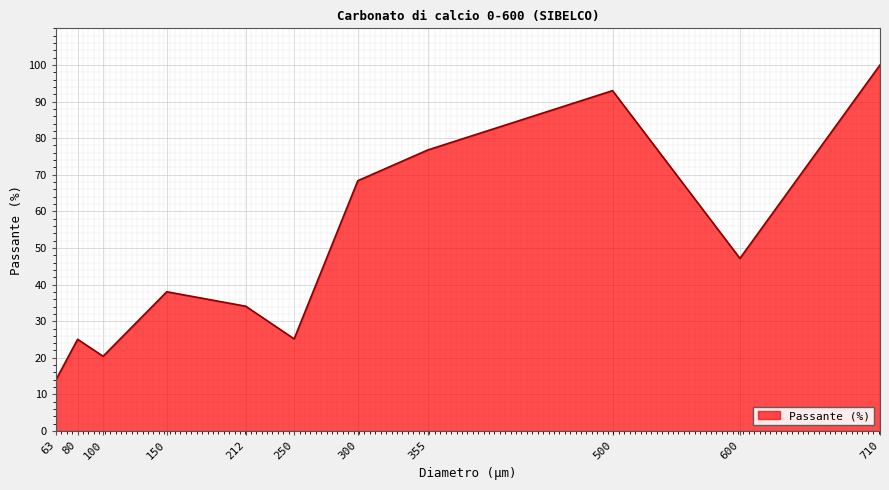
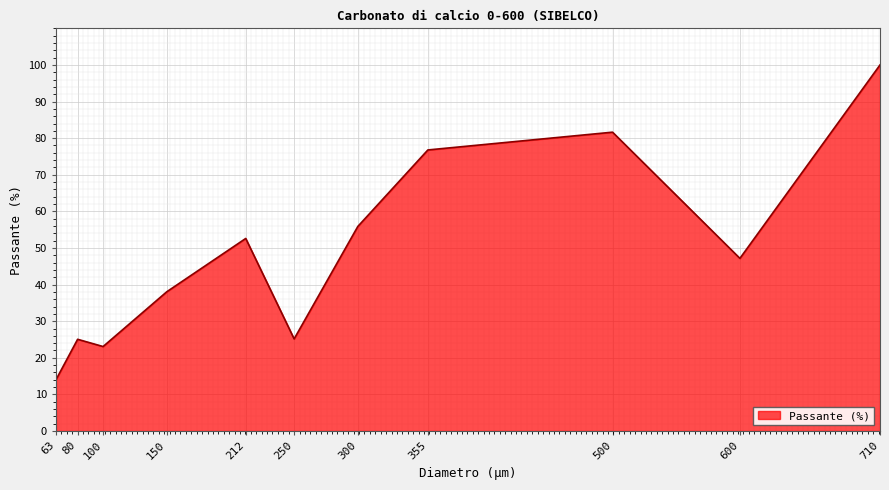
  {
    "63": 14,
    "80": 25,
-   "100": 20,
+   "100": 23,
    "150": 38,
-   "212": 34,
+   "212": 53,
    "250": 25,
-   "300": 68,
+   "300": 56,
    "355": 77,
-   "500": 93,
+   "500": 82,
    "600": 47,
    "710": 100
  }
